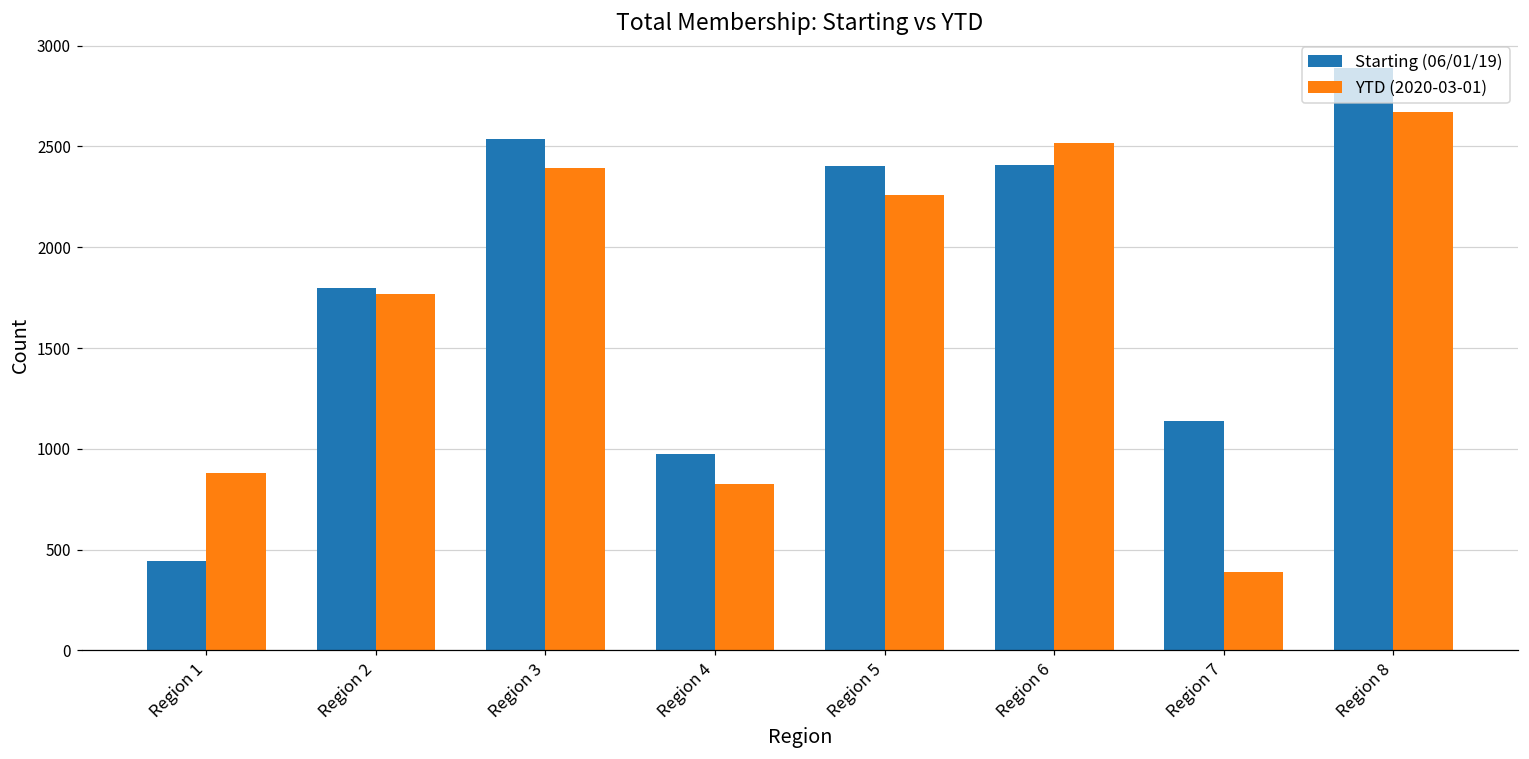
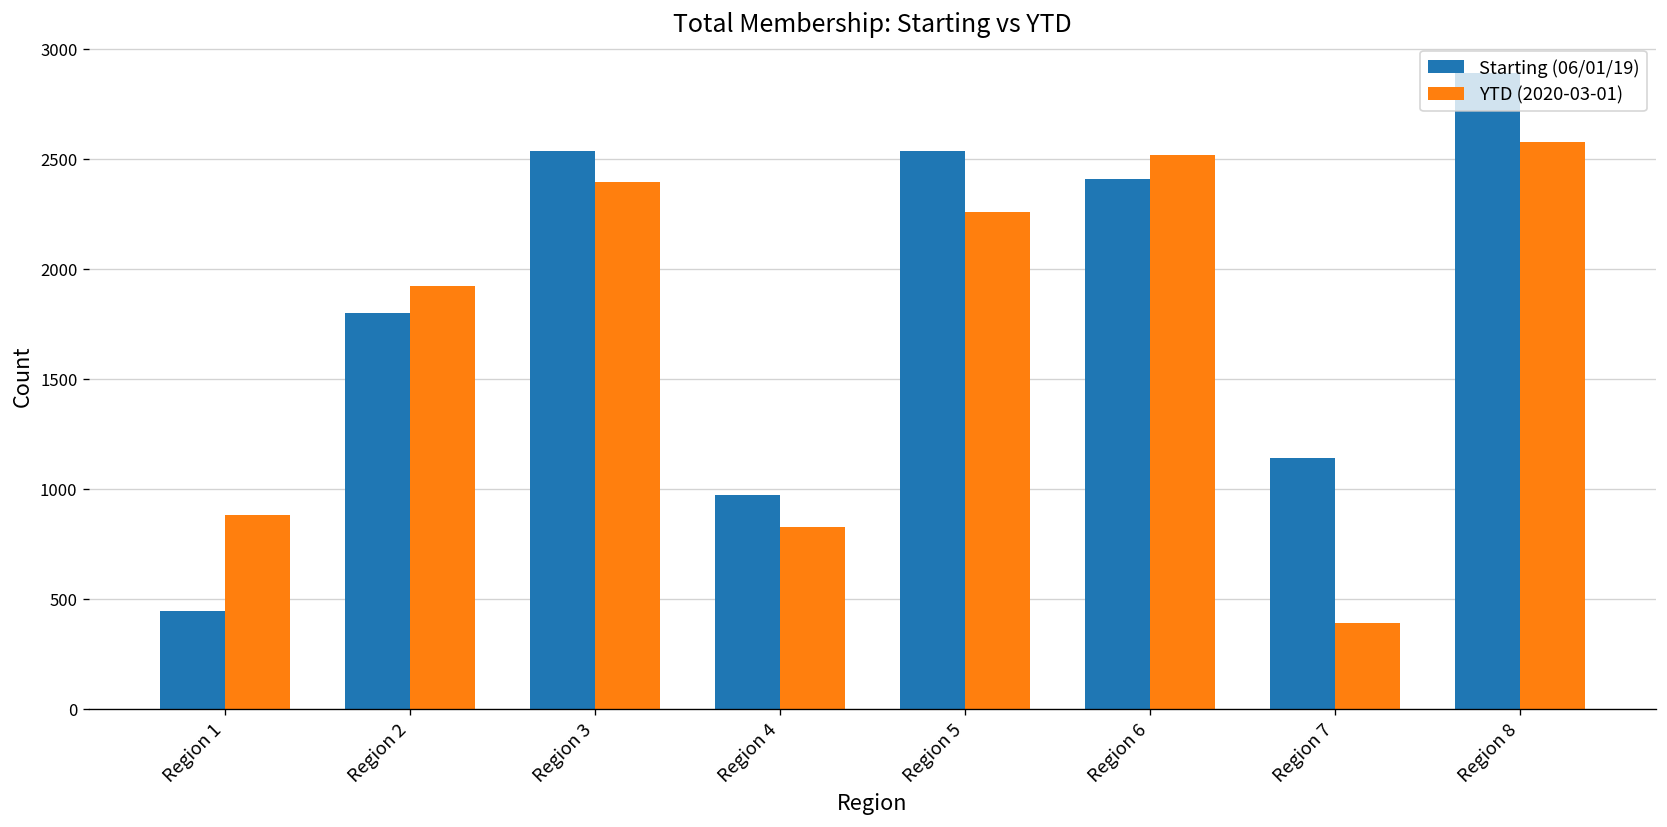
  {
    "Starting (06/01/19)": {
      "Region 1": 450,
      "Region 2": 1800,
      "Region 3": 2540,
      "Region 4": 970,
-     "Region 5": 2410,
+     "Region 5": 2540,
      "Region 6": 2410,
      "Region 7": 1140
    },
    "YTD (2020-03-01)": {
      "Region 1": 880,
-     "Region 2": 1770,
+     "Region 2": 1920,
      "Region 3": 2390,
      "Region 4": 830,
      "Region 5": 2260,
      "Region 6": 2520,
      "Region 7": 390,
-     "Region 8": 2670
+     "Region 8": 2570
    }
  }
